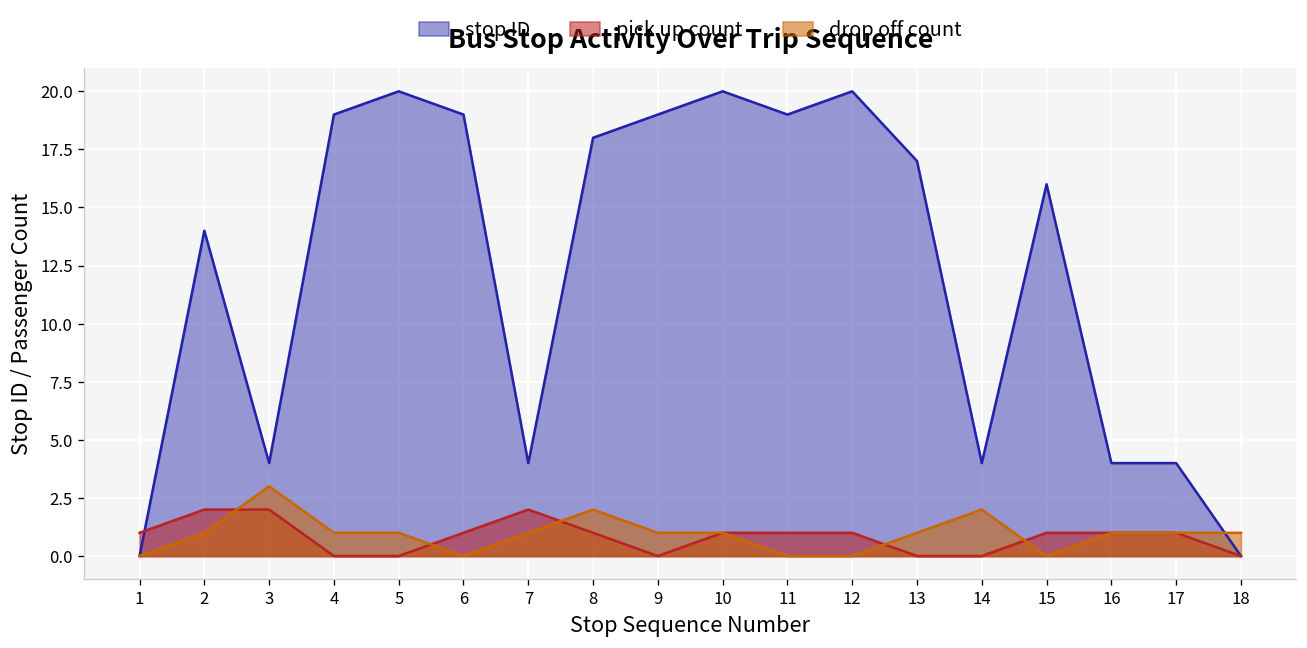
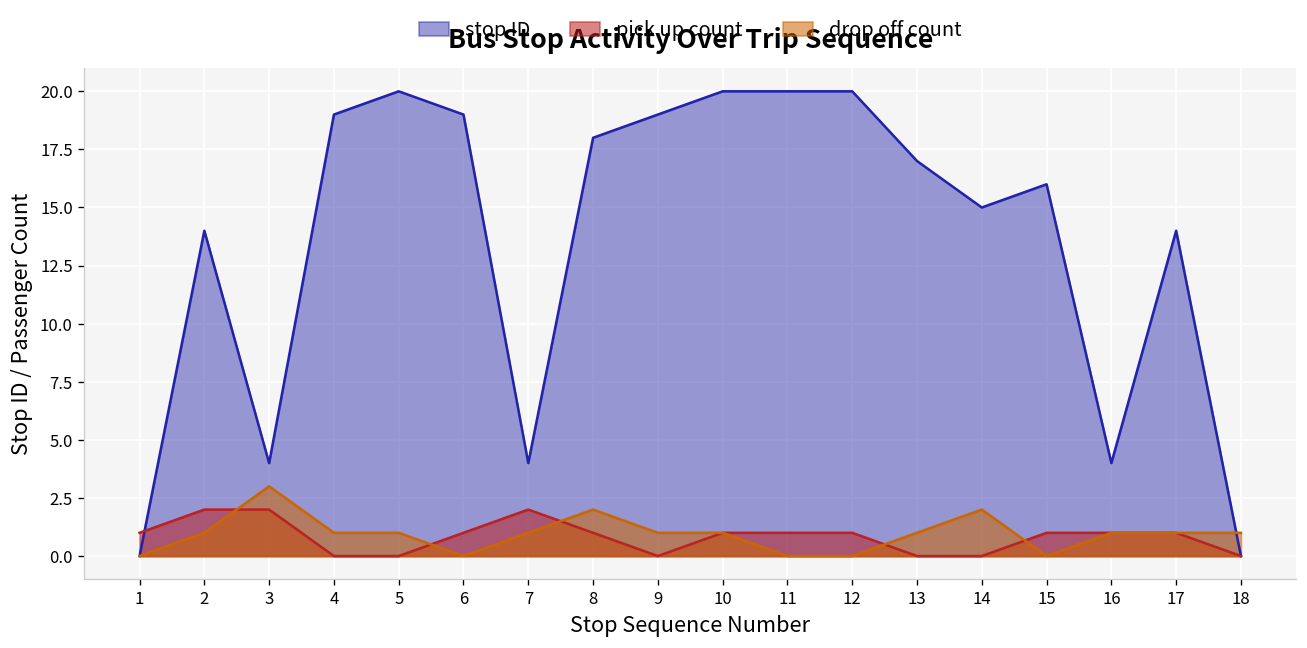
  {
    "stop ID": {
      "2": 14,
      "3": 4,
      "4": 19,
      "5": 20,
      "6": 19,
      "7": 4,
      "8": 18,
      "9": 19,
      "10": 20,
-     "11": 19,
+     "11": 20,
      "12": 20,
      "13": 17,
-     "14": 4,
+     "14": 15,
      "15": 16,
      "16": 4,
-     "17": 4
+     "17": 14
    },
    "pick up count": {
      "1": 1,
      "2": 2,
      "3": 2,
      "4": 0,
      "5": 0,
      "6": 1,
      "7": 2,
      "8": 1,
      "9": 0,
      "11": 1,
      "12": 1,
      "13": 0,
      "14": 0,
      "15": 1
    },
    "drop off count": {
      "2": 1,
      "3": 3,
      "4": 1,
      "5": 1,
      "6": 0,
      "7": 1,
      "8": 2,
      "9": 1,
      "11": 0,
      "12": 0,
      "13": 1,
      "14": 2,
      "15": 0,
      "18": 1
    }
  }
